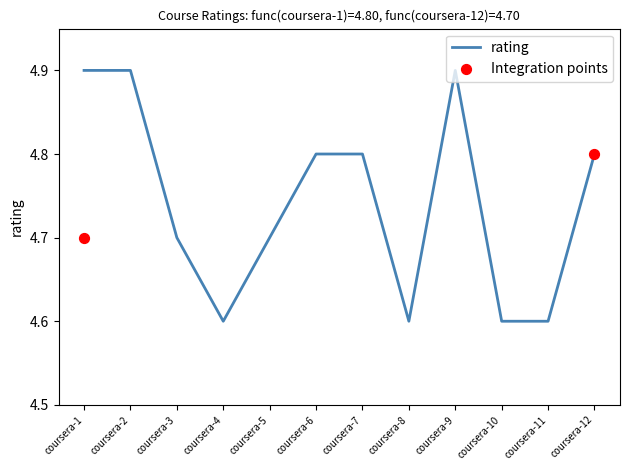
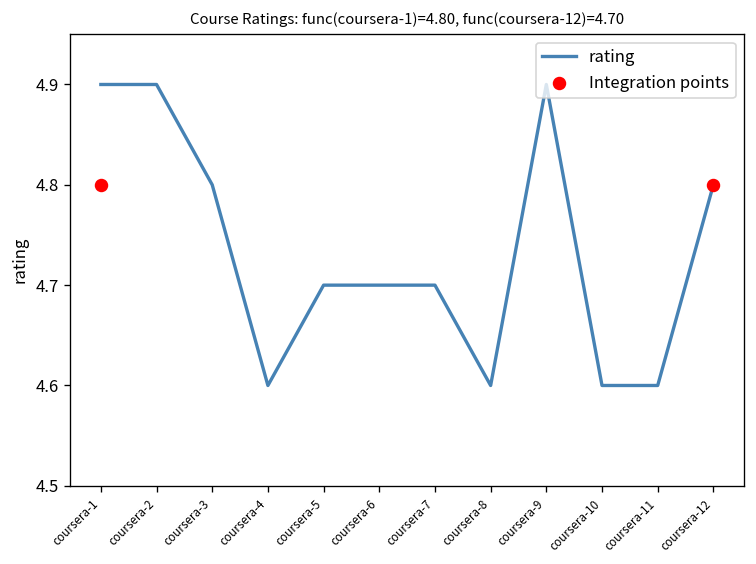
  {
    "Integration points": {
-     "coursera-1": 4.7
+     "coursera-1": 4.8
    },
    "rating": {
      "coursera-1": 4.9,
      "coursera-2": 4.9,
-     "coursera-3": 4.7,
+     "coursera-3": 4.8,
      "coursera-4": 4.6,
      "coursera-5": 4.7,
-     "coursera-6": 4.8,
-     "coursera-7": 4.8,
+     "coursera-6": 4.7,
+     "coursera-7": 4.7,
      "coursera-8": 4.6,
      "coursera-10": 4.6,
      "coursera-11": 4.6
    }
  }
